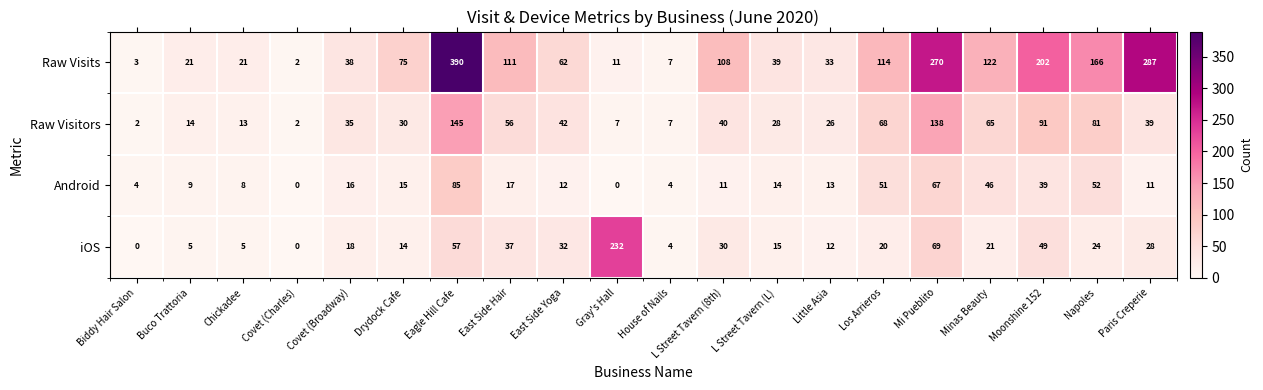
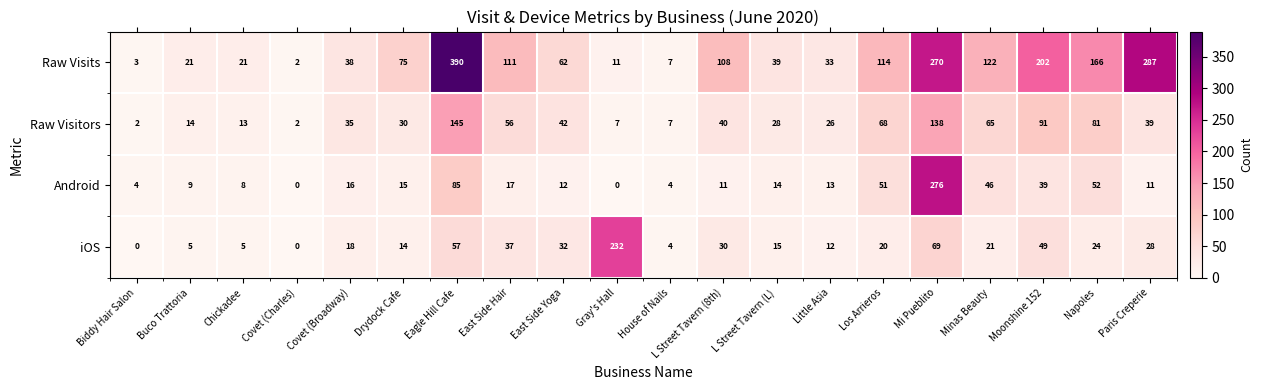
  {
    "Raw Visits": {
      "Biddy Hair Salon": 3,
      "Buco Trattoria": 21,
      "Chickadee": 21,
      "Covet (Charles)": 2,
      "Covet (Broadway)": 38,
      "Drydock Cafe": 75,
      "Eagle Hill Cafe": 390,
      "East Side Hair": 111,
      "East Side Yoga": 62,
      "Gray's Hall": 11,
      "House of Nails": 7,
      "L Street Tavern (8th)": 108,
      "L Street Tavern (L)": 39,
      "Little Asia": 33,
      "Los Arrieros": 114,
      "Mi Pueblito": 270,
      "Minas Beauty": 122,
      "Moonshine 152": 202,
      "Napoles": 166,
      "Paris Creperie": 287
    },
    "Raw Visitors": {
      "Biddy Hair Salon": 2,
      "Buco Trattoria": 14,
      "Chickadee": 13,
      "Covet (Charles)": 2,
      "Covet (Broadway)": 35,
      "Drydock Cafe": 30,
      "Eagle Hill Cafe": 145,
      "East Side Hair": 56,
      "East Side Yoga": 42,
      "Gray's Hall": 7,
      "House of Nails": 7,
      "L Street Tavern (8th)": 40,
      "L Street Tavern (L)": 28,
      "Little Asia": 26,
      "Los Arrieros": 68,
      "Mi Pueblito": 138,
      "Minas Beauty": 65,
      "Moonshine 152": 91,
      "Napoles": 81,
      "Paris Creperie": 39
    },
    "Android": {
      "Biddy Hair Salon": 4,
      "Buco Trattoria": 9,
      "Chickadee": 8,
      "Covet (Charles)": 0,
      "Covet (Broadway)": 16,
      "Drydock Cafe": 15,
      "Eagle Hill Cafe": 85,
      "East Side Hair": 17,
      "East Side Yoga": 12,
      "Gray's Hall": 0,
      "House of Nails": 4,
      "L Street Tavern (8th)": 11,
      "L Street Tavern (L)": 14,
      "Little Asia": 13,
      "Los Arrieros": 51,
-     "Mi Pueblito": 67,
+     "Mi Pueblito": 276,
      "Minas Beauty": 46,
      "Moonshine 152": 39,
      "Napoles": 52,
      "Paris Creperie": 11
    },
    "iOS": {
      "Biddy Hair Salon": 0,
      "Buco Trattoria": 5,
      "Chickadee": 5,
      "Covet (Charles)": 0,
      "Covet (Broadway)": 18,
      "Drydock Cafe": 14,
      "Eagle Hill Cafe": 57,
      "East Side Hair": 37,
      "East Side Yoga": 32,
      "Gray's Hall": 232,
      "House of Nails": 4,
      "L Street Tavern (8th)": 30,
      "L Street Tavern (L)": 15,
      "Little Asia": 12,
      "Los Arrieros": 20,
      "Mi Pueblito": 69,
      "Minas Beauty": 21,
      "Moonshine 152": 49,
      "Napoles": 24,
      "Paris Creperie": 28
    }
  }
